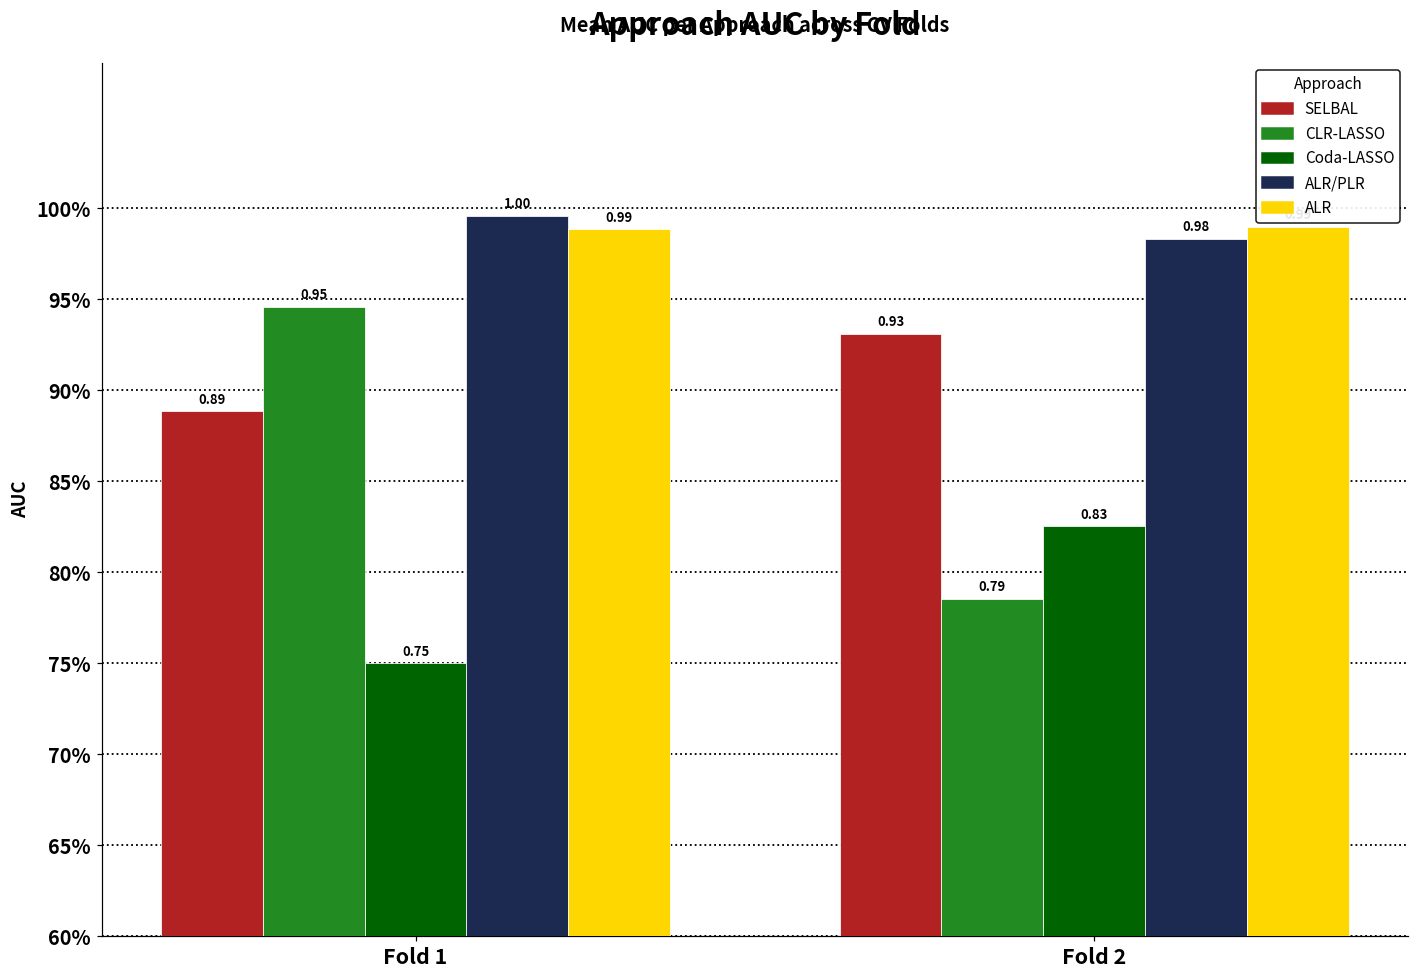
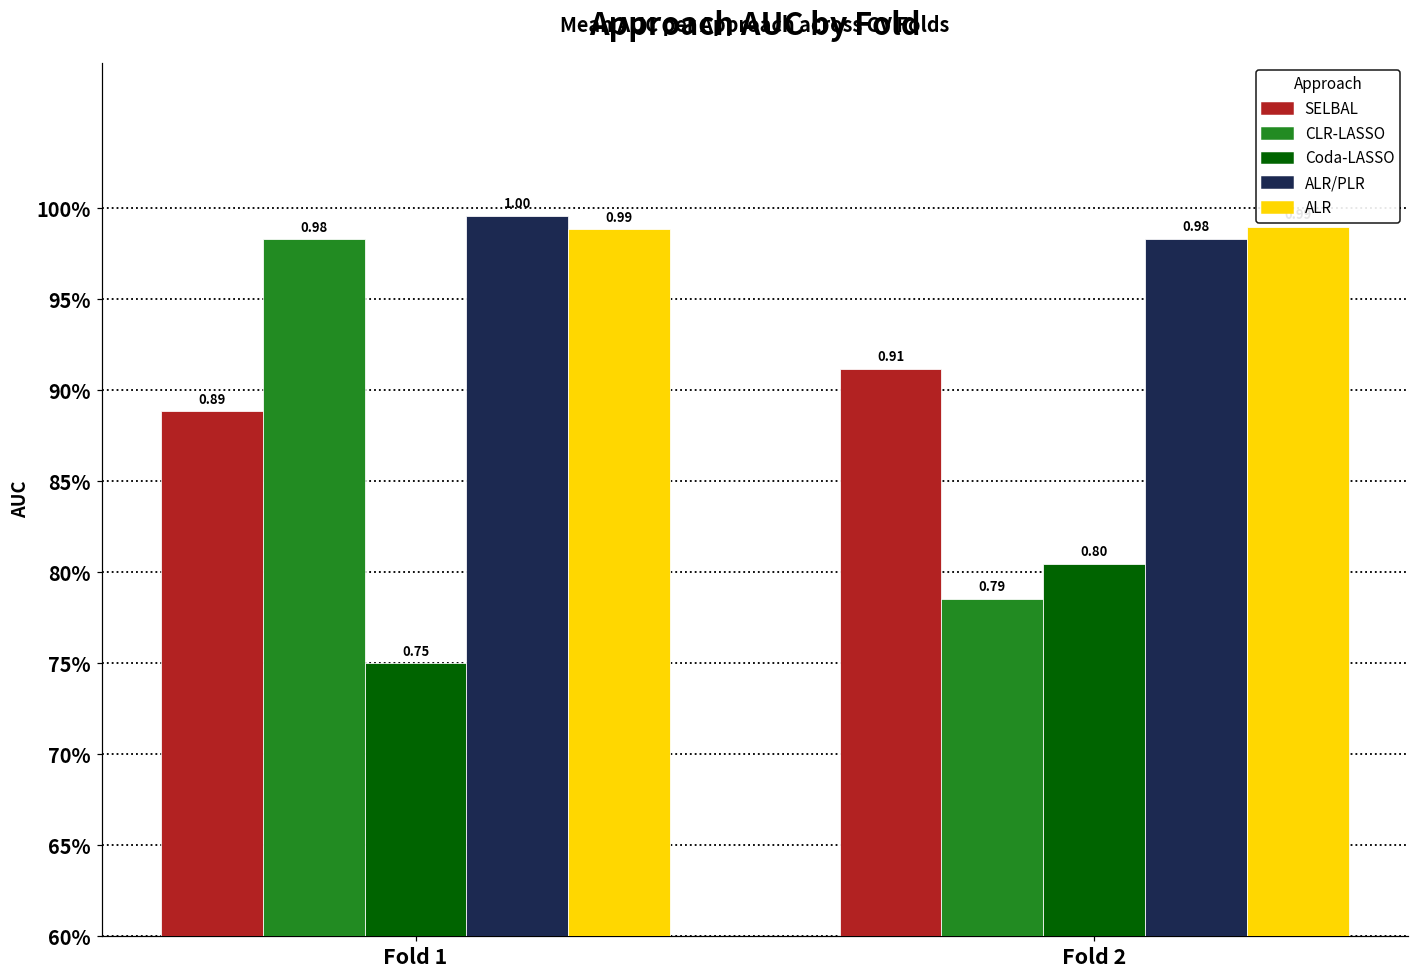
  {
    "SELBAL": {
      "Fold 1": 0.89,
-     "Fold 2": 0.93
+     "Fold 2": 0.91
    },
    "CLR-LASSO": {
-     "Fold 1": 0.95,
+     "Fold 1": 0.98,
      "Fold 2": 0.79
    },
    "Coda-LASSO": {
      "Fold 1": 0.75,
-     "Fold 2": 0.83
+     "Fold 2": 0.80
    },
    "ALR/PLR": {
      "Fold 1": 1.00,
      "Fold 2": 0.98
    },
    "ALR": {
      "Fold 1": 0.99
    }
  }
